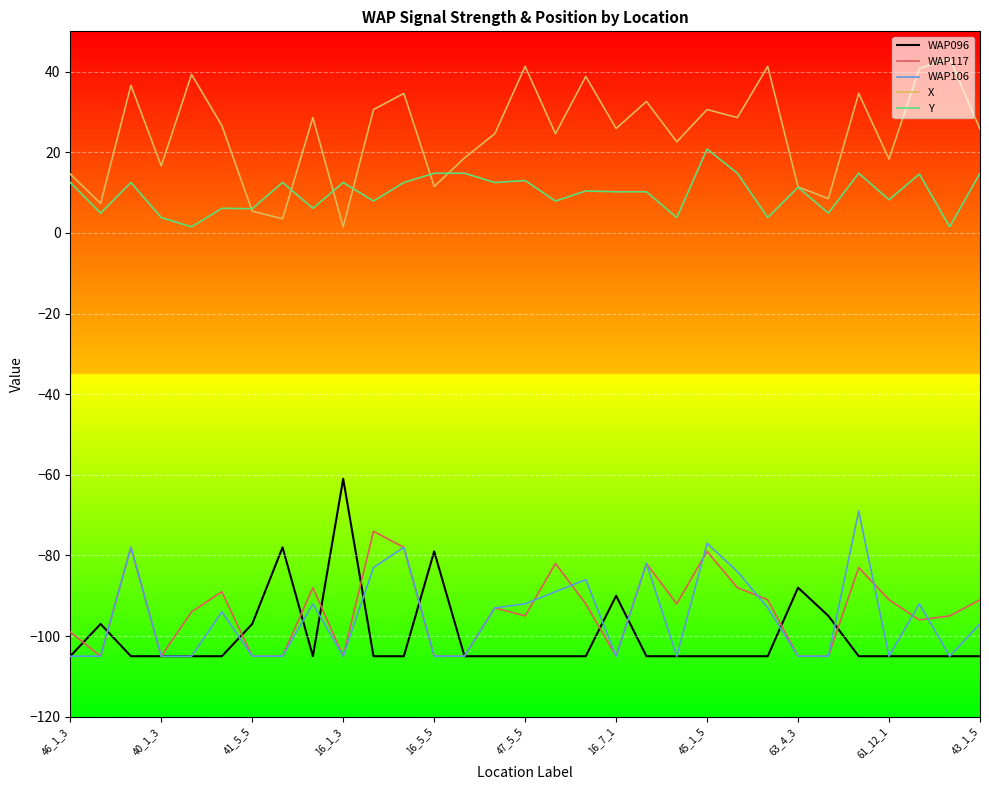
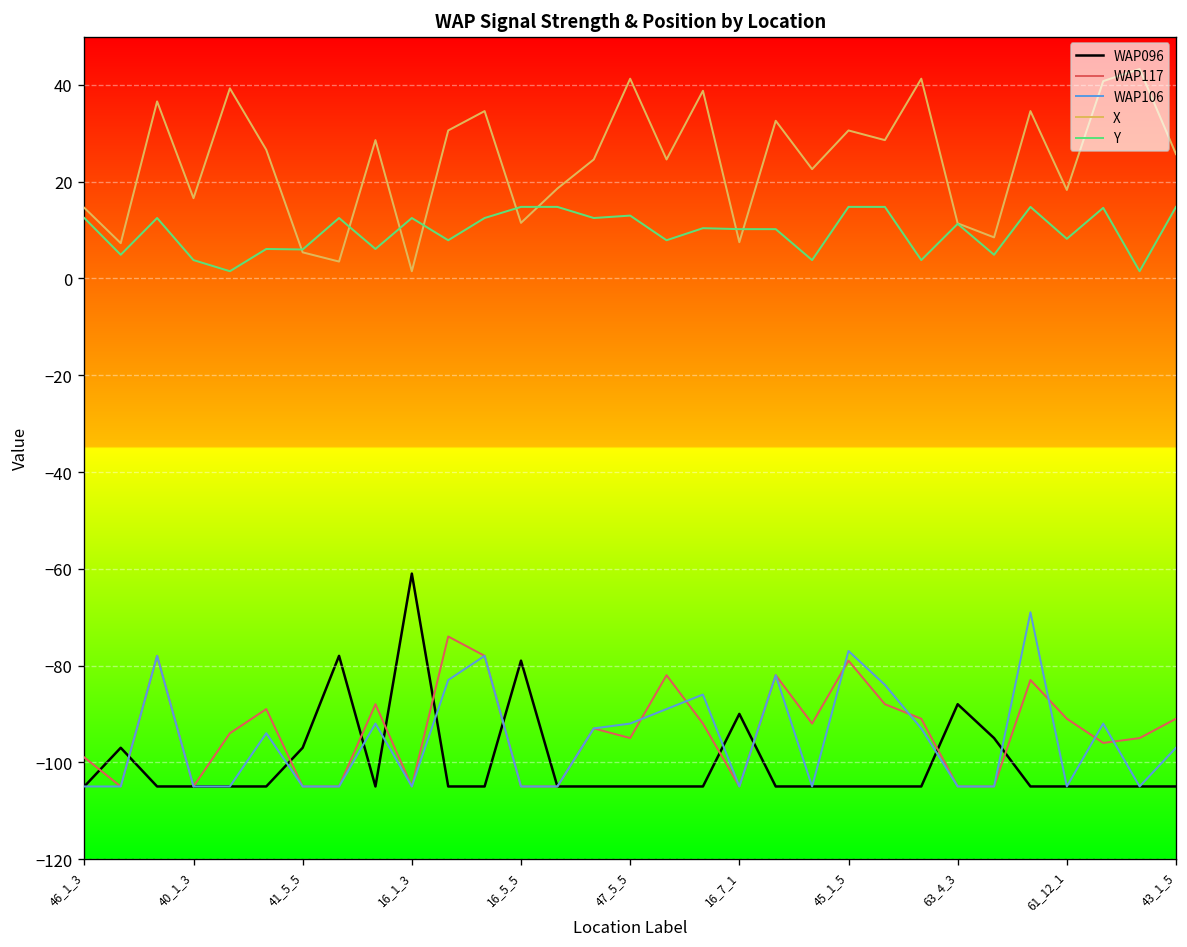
  {
    "WAP096": {
      "41_5_5": -97,
      "16_1_3": -61,
      "16_5_5": -79,
      "47_5_5": -105,
      "16_7_1": -90,
      "45_1_5": -105,
      "63_4_3": -88,
      "43_1_5": -105
    },
    "WAP117": {
      "46_1_3": -99,
      "47_5_5": -95,
      "45_1_5": -79,
      "61_12_1": -91,
      "43_1_5": -91
    },
    "WAP106": {
      "47_5_5": -92,
      "45_1_5": -77,
      "43_1_5": -97
    },
    "X": {
      "46_1_3": 15,
      "40_1_3": 17,
      "16_1_3": 2,
      "16_5_5": 12,
      "47_5_5": 41,
-     "16_7_1": 26,
+     "16_7_1": 8,
      "45_1_5": 31,
      "61_12_1": 18,
      "43_1_5": 26
    },
    "Y": {
      "46_1_3": 13,
      "40_1_3": 4,
      "16_1_3": 13,
      "16_5_5": 15,
      "47_5_5": 13,
      "16_7_1": 10,
-     "45_1_5": 21,
+     "45_1_5": 15,
      "61_12_1": 8,
      "43_1_5": 15
    }
  }
